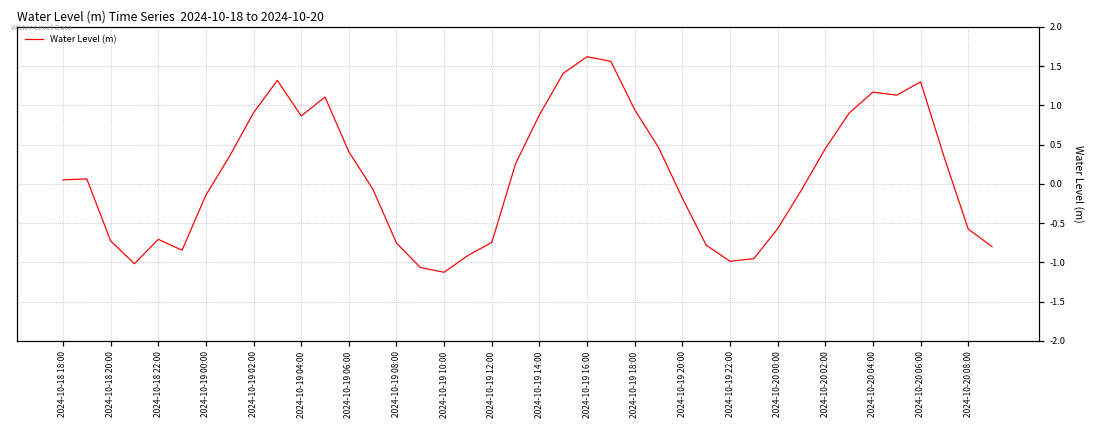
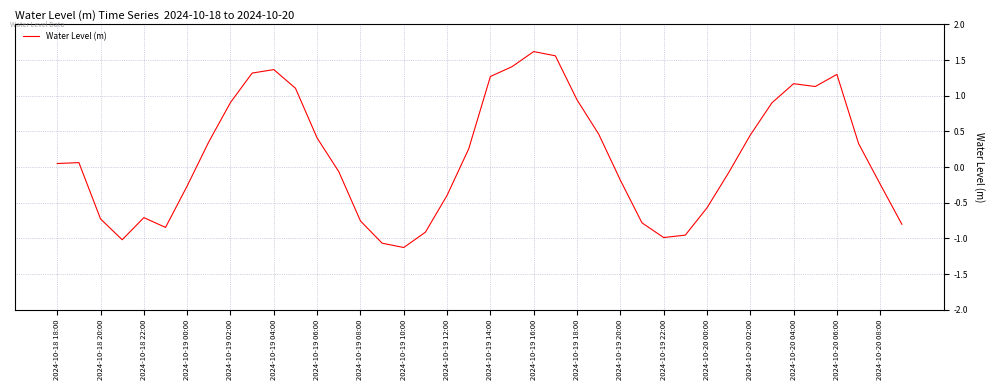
  {
    "2024-10-18 18:00": 0.0,
    "2024-10-18 20:00": -0.7,
    "2024-10-18 22:00": -0.7,
-   "2024-10-19 00:00": -0.1,
+   "2024-10-19 00:00": -0.3,
    "2024-10-19 02:00": 0.9,
-   "2024-10-19 04:00": 0.9,
+   "2024-10-19 04:00": 1.4,
    "2024-10-19 06:00": 0.4,
    "2024-10-19 08:00": -0.8,
    "2024-10-19 10:00": -1.1,
-   "2024-10-19 12:00": -0.7,
-   "2024-10-19 14:00": 0.9,
+   "2024-10-19 12:00": -0.4,
+   "2024-10-19 14:00": 1.3,
    "2024-10-19 16:00": 1.6,
    "2024-10-19 18:00": 0.9,
    "2024-10-19 20:00": -0.2,
    "2024-10-19 22:00": -1.0,
    "2024-10-20 00:00": -0.6,
    "2024-10-20 02:00": 0.4,
    "2024-10-20 04:00": 1.2,
    "2024-10-20 06:00": 1.3,
-   "2024-10-20 08:00": -0.6
+   "2024-10-20 08:00": -0.2
  }
